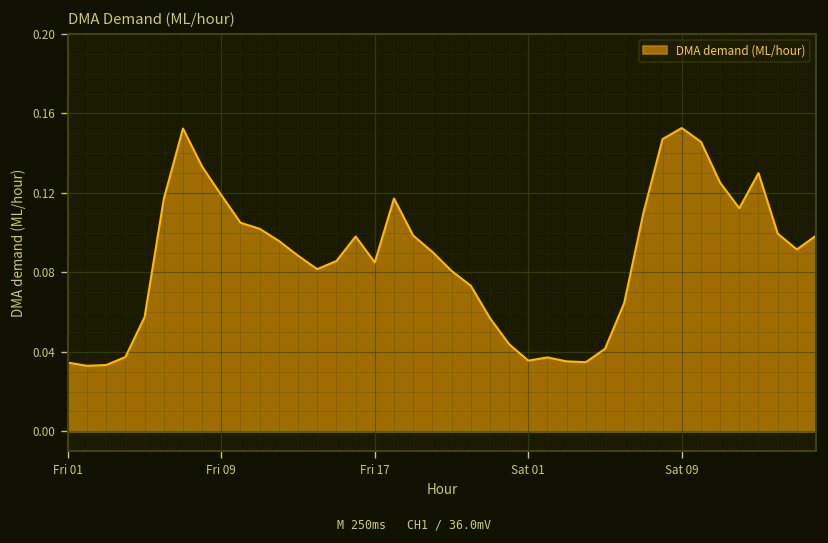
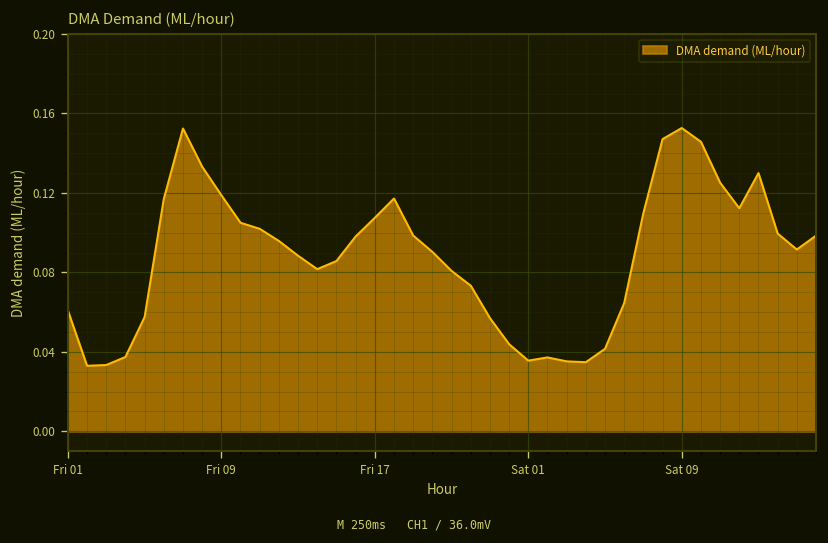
  {
-   "Fri 01": 0.035,
+   "Fri 01": 0.061,
    "Fri 09": 0.119,
-   "Fri 17": 0.085,
+   "Fri 17": 0.107,
    "Sat 01": 0.036,
    "Sat 09": 0.153
  }
